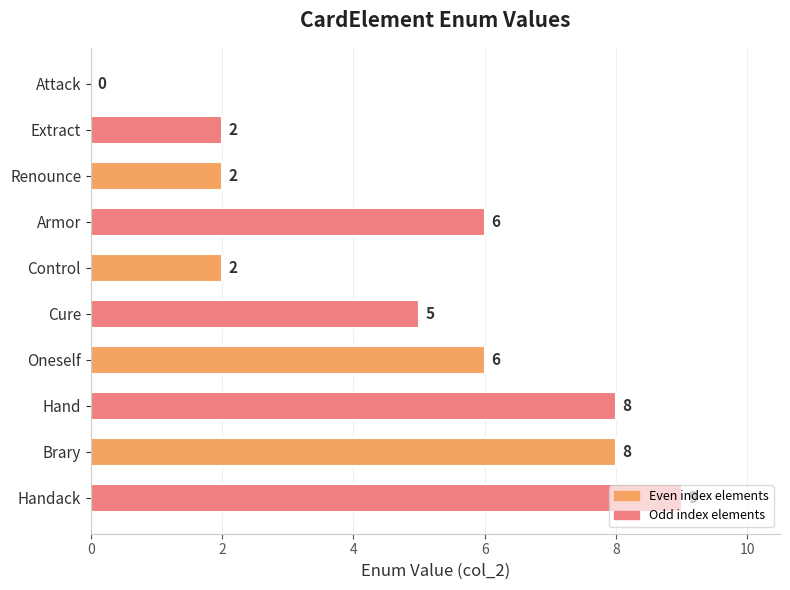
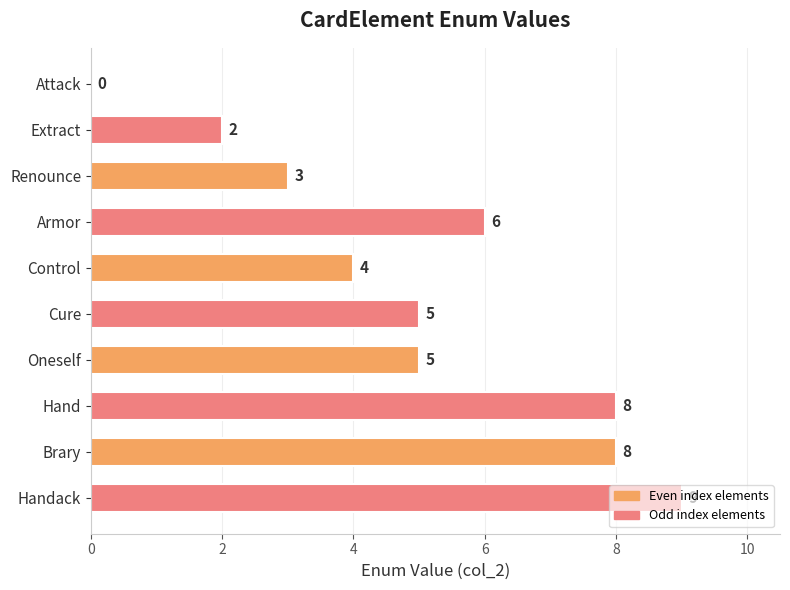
  {
    "Attack": 0,
    "Extract": 2,
-   "Renounce": 2,
+   "Renounce": 3,
    "Armor": 6,
-   "Control": 2,
+   "Control": 4,
    "Cure": 5,
-   "Oneself": 6,
+   "Oneself": 5,
    "Hand": 8,
    "Brary": 8
  }
